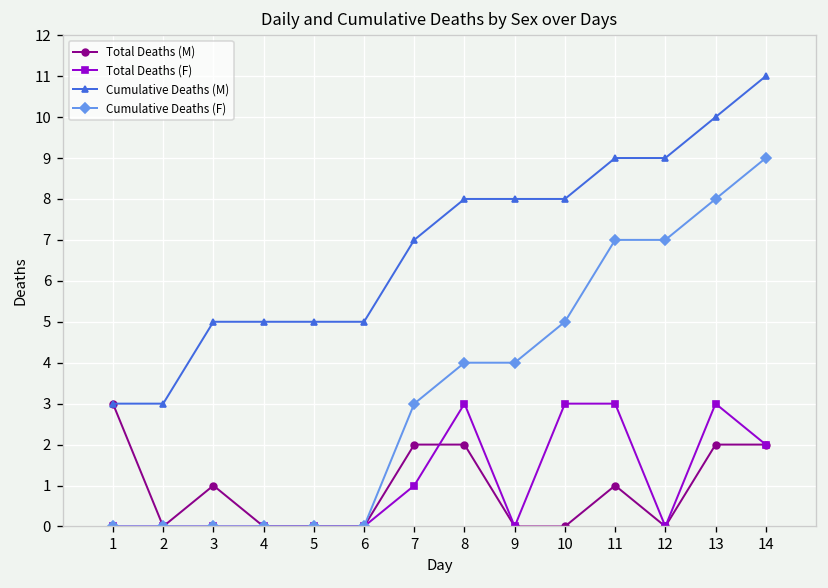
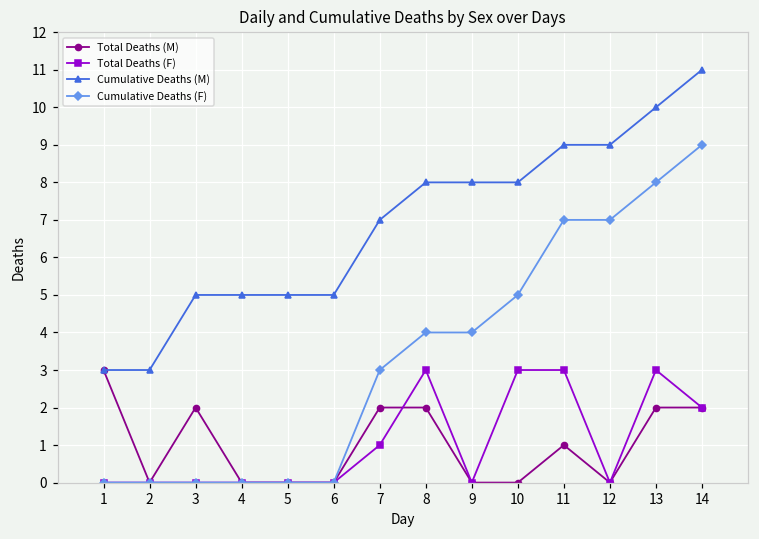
  {
    "Total Deaths (M)": {
-     "3": 1,
+     "3": 2,
      "7": 2,
      "8": 2,
      "10": 0,
      "11": 1,
      "13": 2
    },
    "Total Deaths (F)": {
      "7": 1,
      "8": 3,
      "10": 3,
      "11": 3,
      "13": 3
    }
  }
